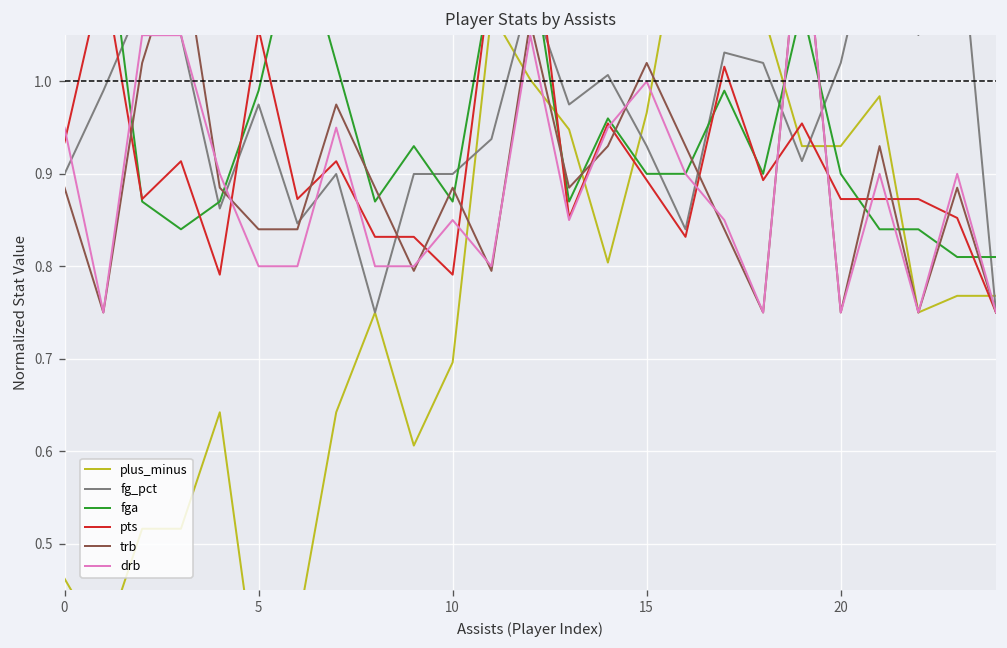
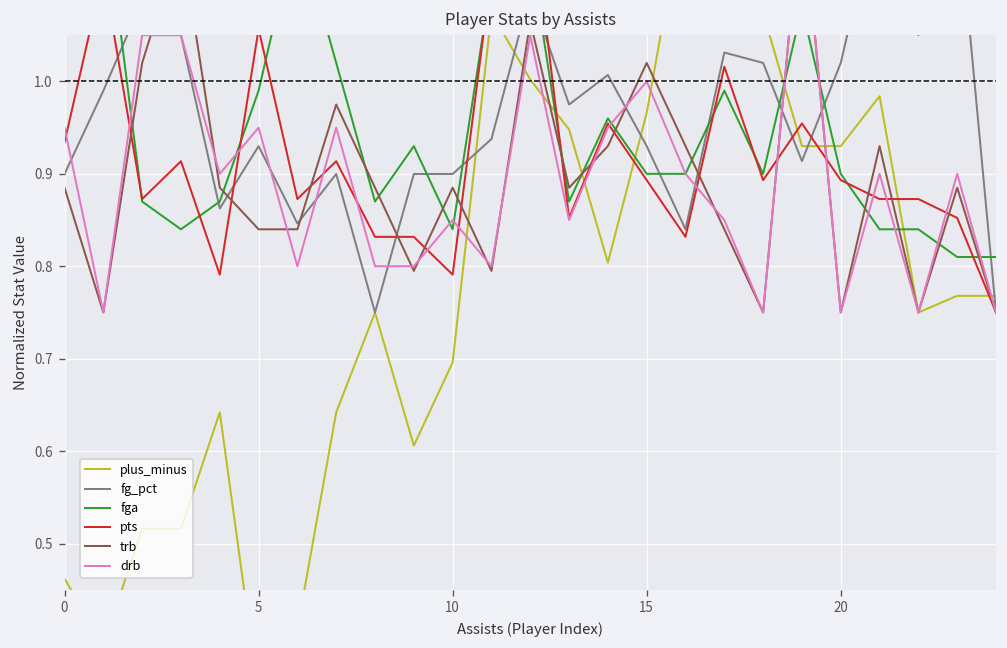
  {
    "plus_minus": {
      "0": 0.46,
      "10": 0.70,
      "15": 0.97,
      "20": 0.93
    },
    "fg_pct": {
      "0": 0.90,
-     "5": 0.98,
+     "5": 0.93,
      "10": 0.90,
      "15": 0.93,
      "20": 1.02
    },
    "fga": {
      "5": 0.99,
-     "10": 0.87,
+     "10": 0.84,
      "15": 0.90,
      "20": 0.90
    },
    "pts": {
      "0": 0.93,
      "10": 0.79,
      "15": 0.89,
-     "20": 0.87
+     "20": 0.89
    },
    "trb": {
      "0": 0.89,
      "5": 0.84,
      "10": 0.89,
      "15": 1.02
    },
    "drb": {
      "0": 0.95,
-     "5": 0.80,
+     "5": 0.95,
      "10": 0.85,
      "15": 1.00
    }
  }
